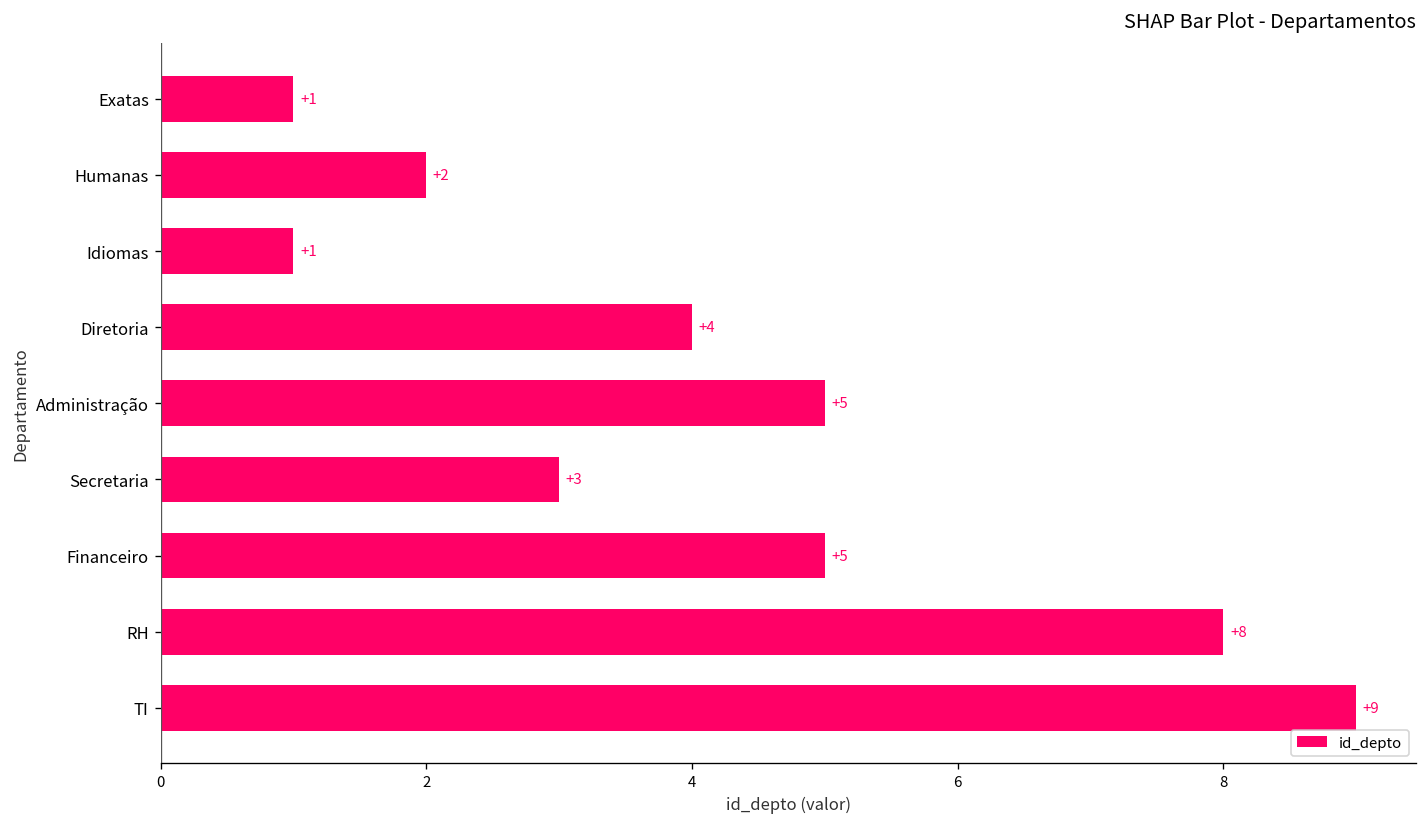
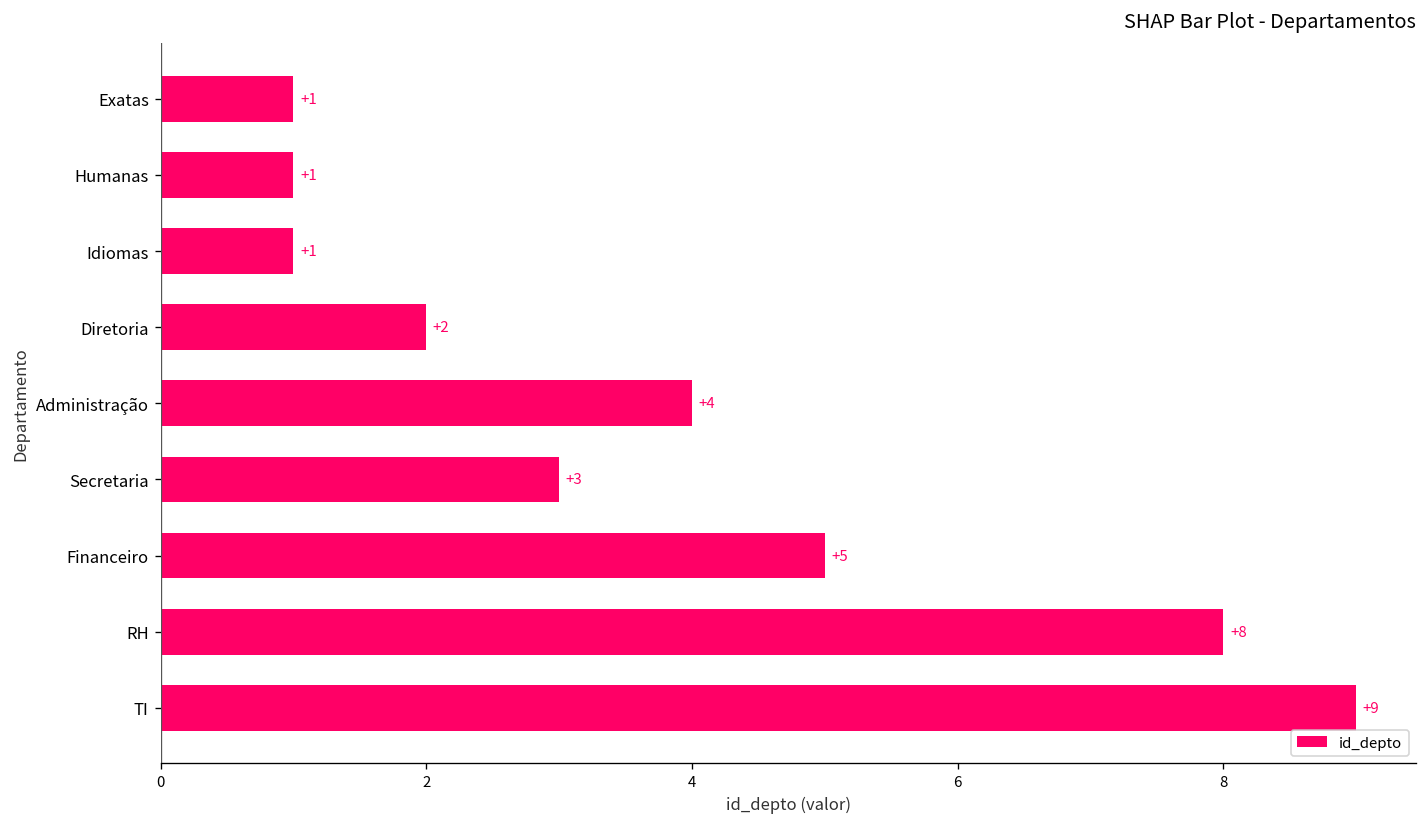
  {
    "Exatas": "+1",
-   "Humanas": "+2",
+   "Humanas": "+1",
    "Idiomas": "+1",
-   "Diretoria": "+4",
-   "Administração": "+5",
+   "Diretoria": "+2",
+   "Administração": "+4",
    "Secretaria": "+3",
    "Financeiro": "+5",
    "RH": "+8",
    "TI": "+9"
  }
